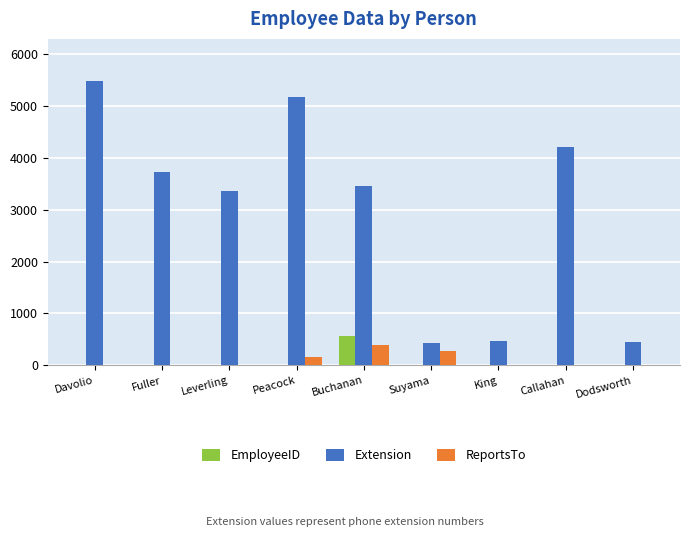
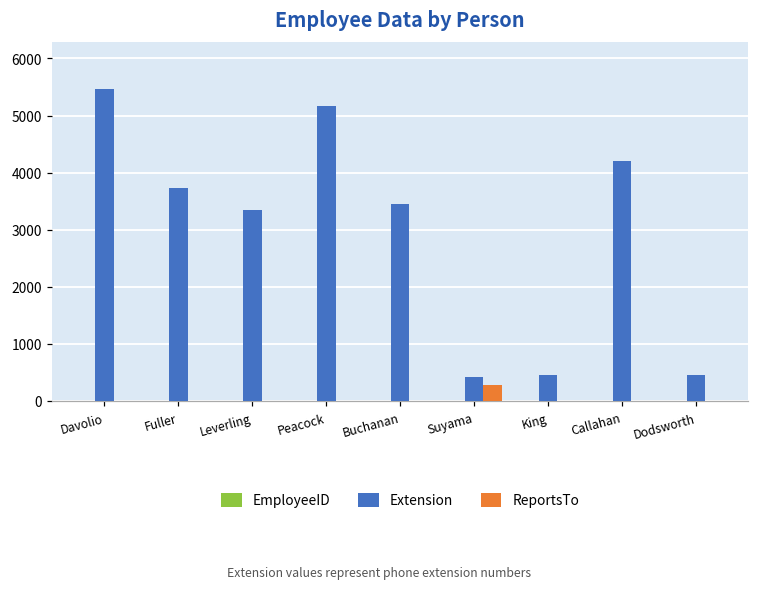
  {
    "EmployeeID": {
-     "Buchanan": 600
+     "Buchanan": 0
    },
    "Extension": {
      "Davolio": 5500,
      "Fuller": 3700,
      "Leverling": 3400,
      "Peacock": 5200,
      "Buchanan": 3500,
      "Suyama": 400,
      "King": 500,
      "Callahan": 4200,
      "Dodsworth": 500
    },
    "ReportsTo": {
      "Fuller": 0,
-     "Peacock": 200,
-     "Buchanan": 400,
+     "Peacock": 0,
+     "Buchanan": 0,
      "Suyama": 300
    }
  }
